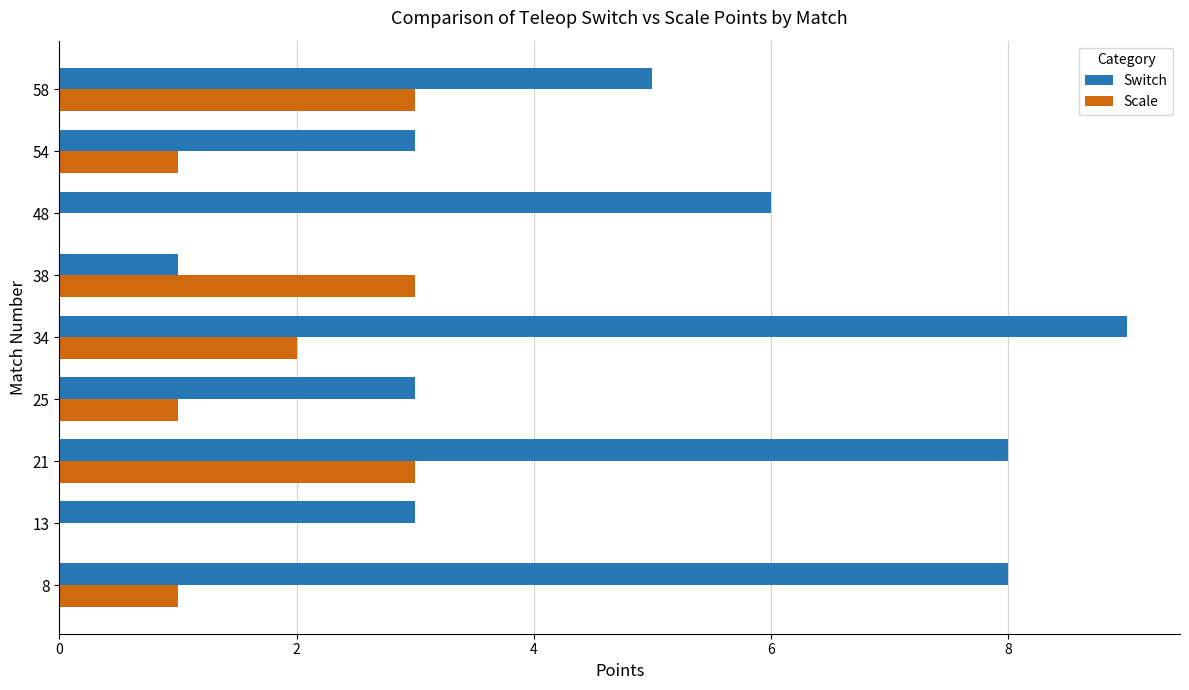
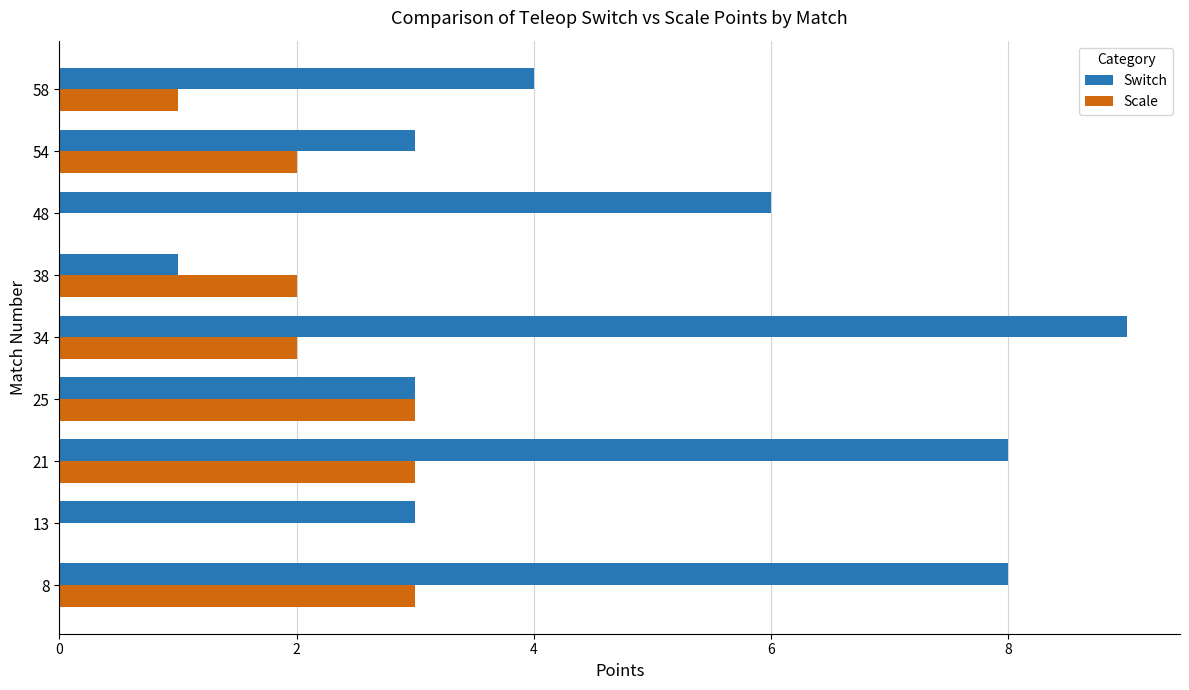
  {
    "Switch": {
-     "58": 5,
+     "58": 4,
      "54": 3,
      "48": 6,
      "38": 1,
      "34": 9,
      "25": 3,
      "21": 8,
      "13": 3,
      "8": 8
    },
    "Scale": {
-     "58": 3,
-     "54": 1,
+     "58": 1,
+     "54": 2,
      "48": 0,
-     "38": 3,
+     "38": 2,
      "34": 2,
-     "25": 1,
+     "25": 3,
      "21": 3,
      "13": 0,
-     "8": 1
+     "8": 3
    }
  }
